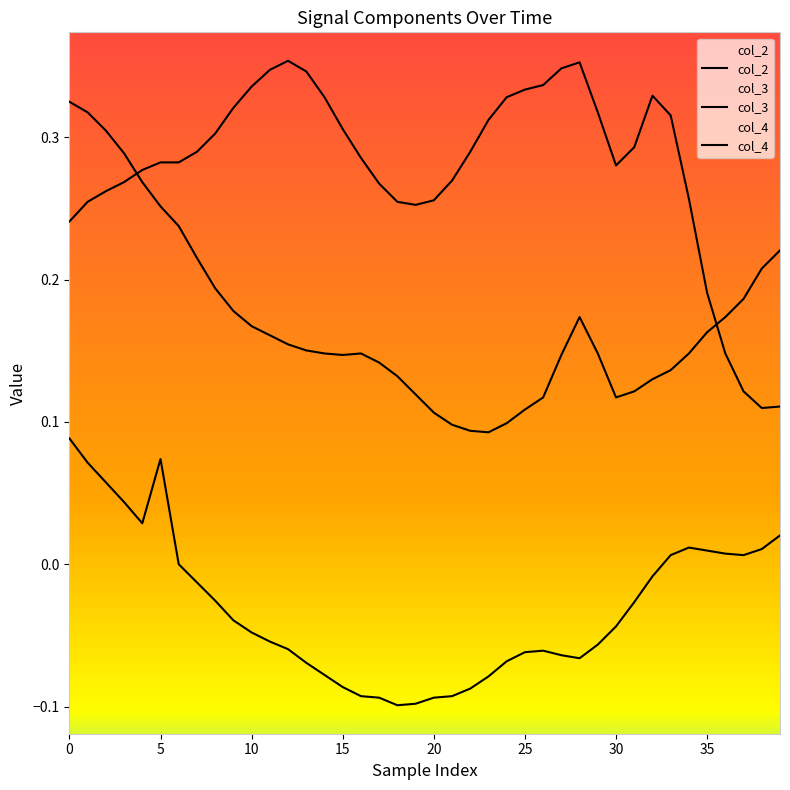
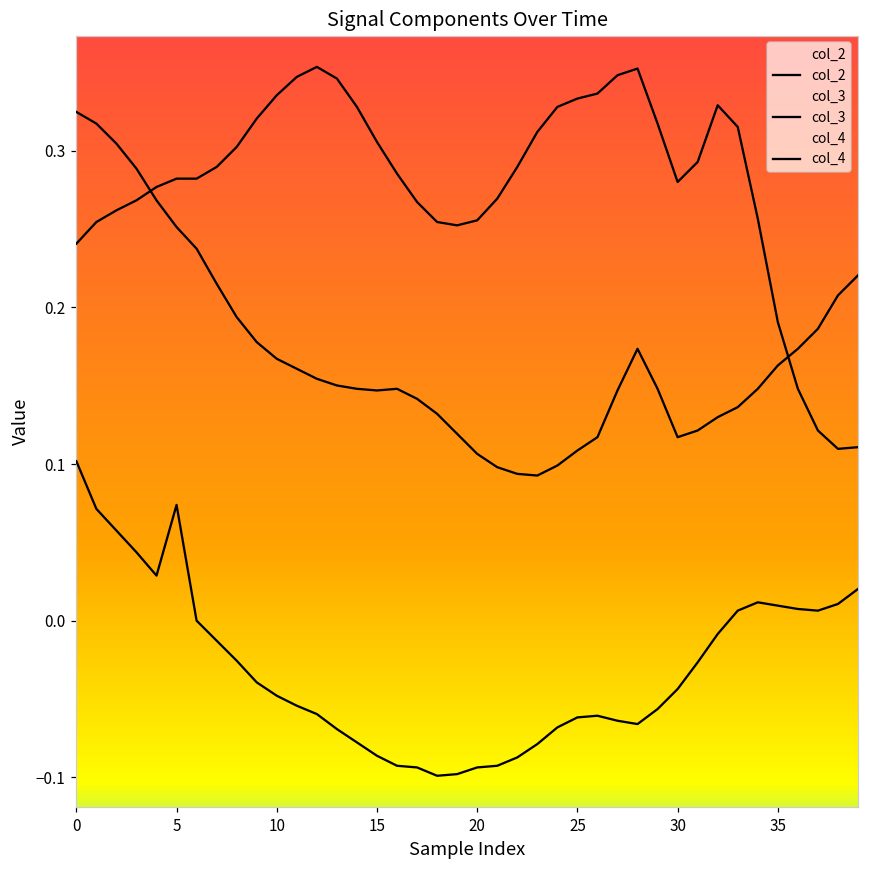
  {
    "col_4": {
-     "0": 0.088
+     "0": 0.102
    }
  }
